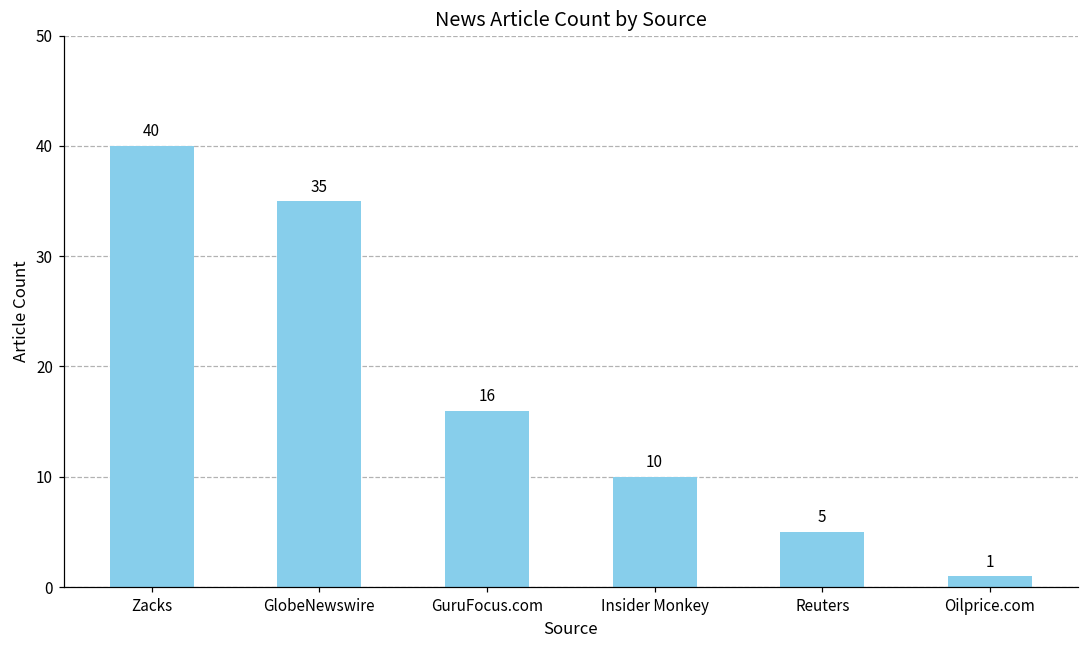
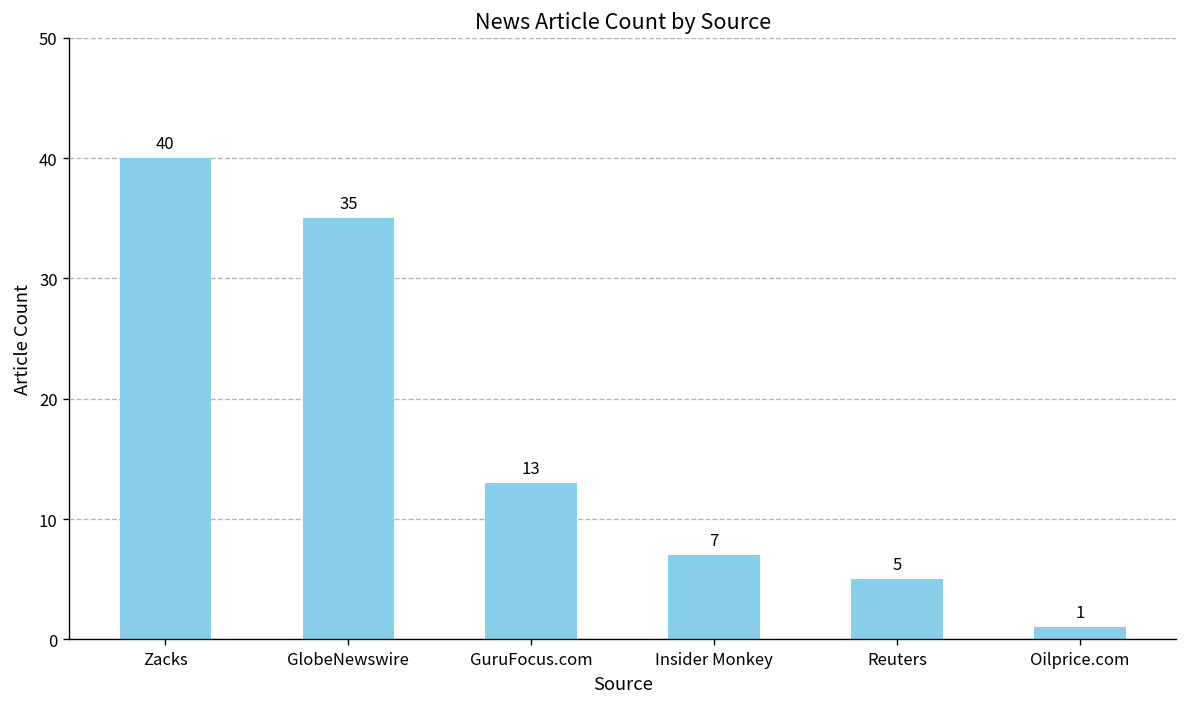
  {
    "Zacks": 40,
    "GlobeNewswire": 35,
-   "GuruFocus.com": 16,
-   "Insider Monkey": 10,
+   "GuruFocus.com": 13,
+   "Insider Monkey": 7,
    "Reuters": 5,
    "Oilprice.com": 1
  }
